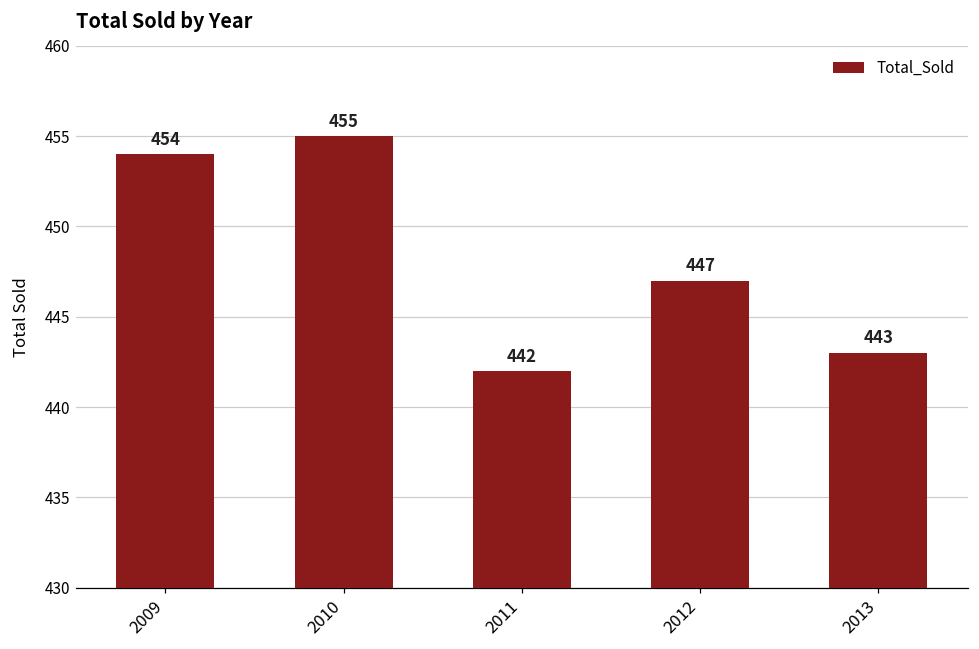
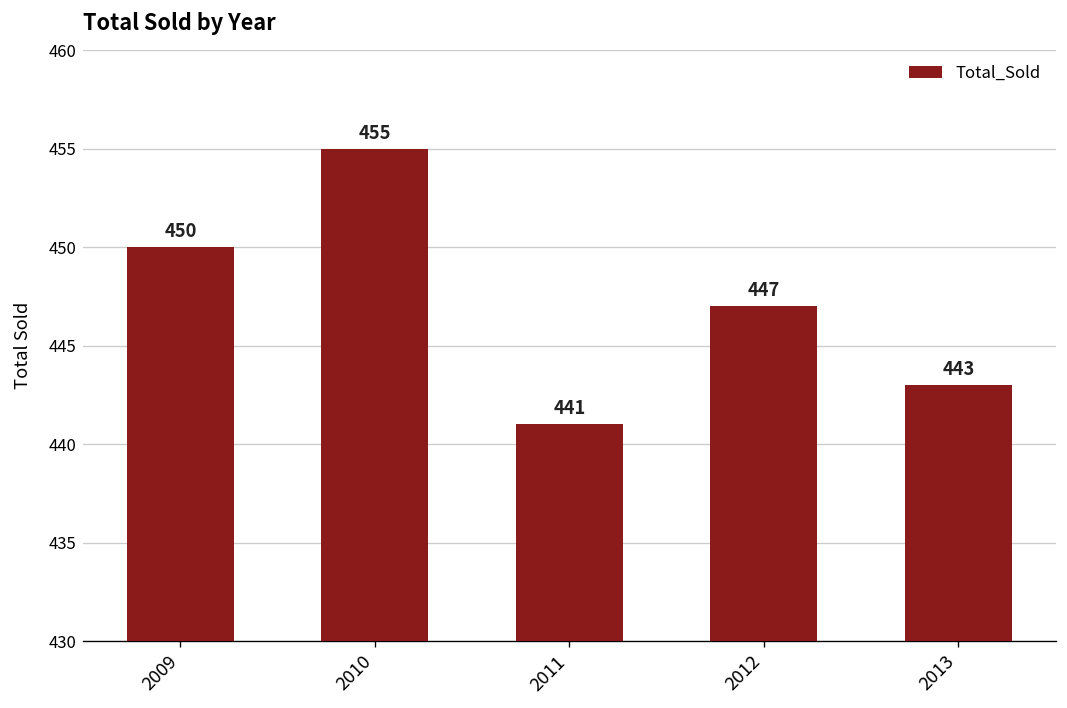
  {
-   "2009": 454,
+   "2009": 450,
    "2010": 455,
-   "2011": 442,
+   "2011": 441,
    "2012": 447,
    "2013": 443
  }
